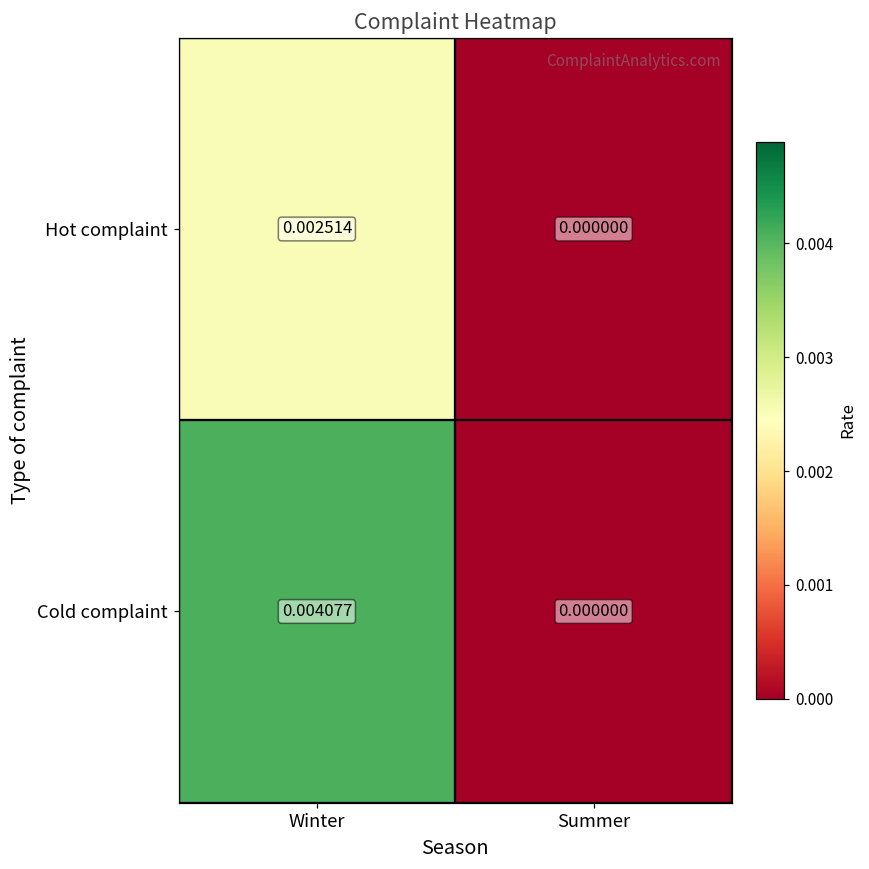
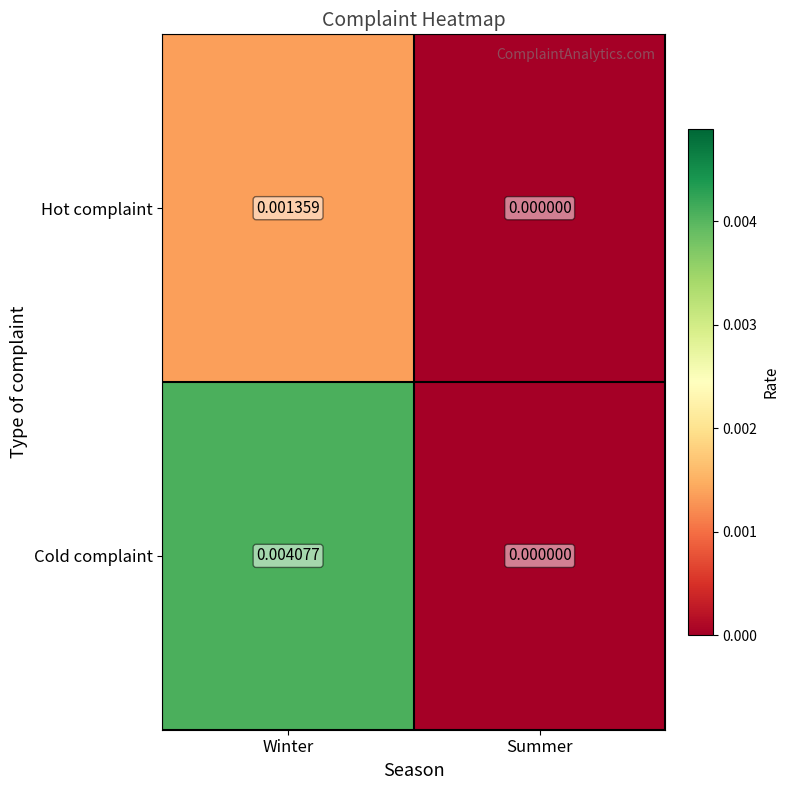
  {
    "Hot complaint": {
-     "Winter": 0.002514
+     "Winter": 0.001359
    }
  }
